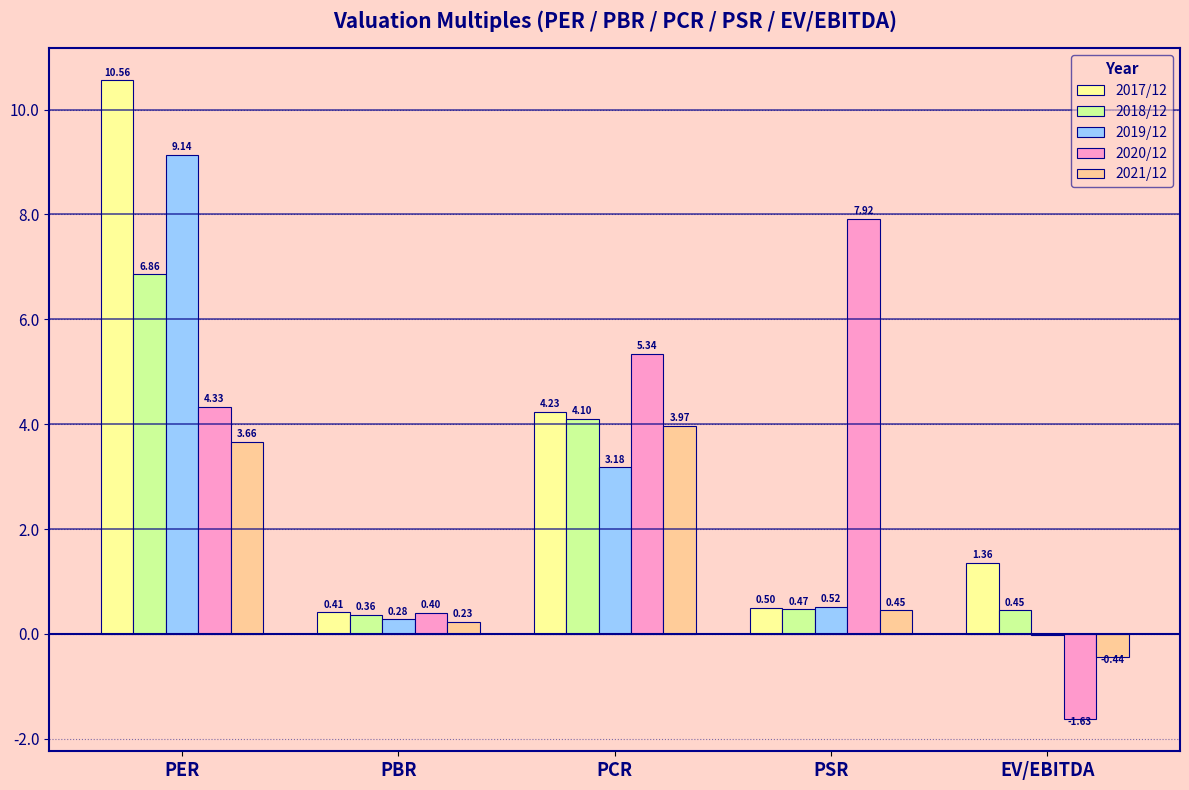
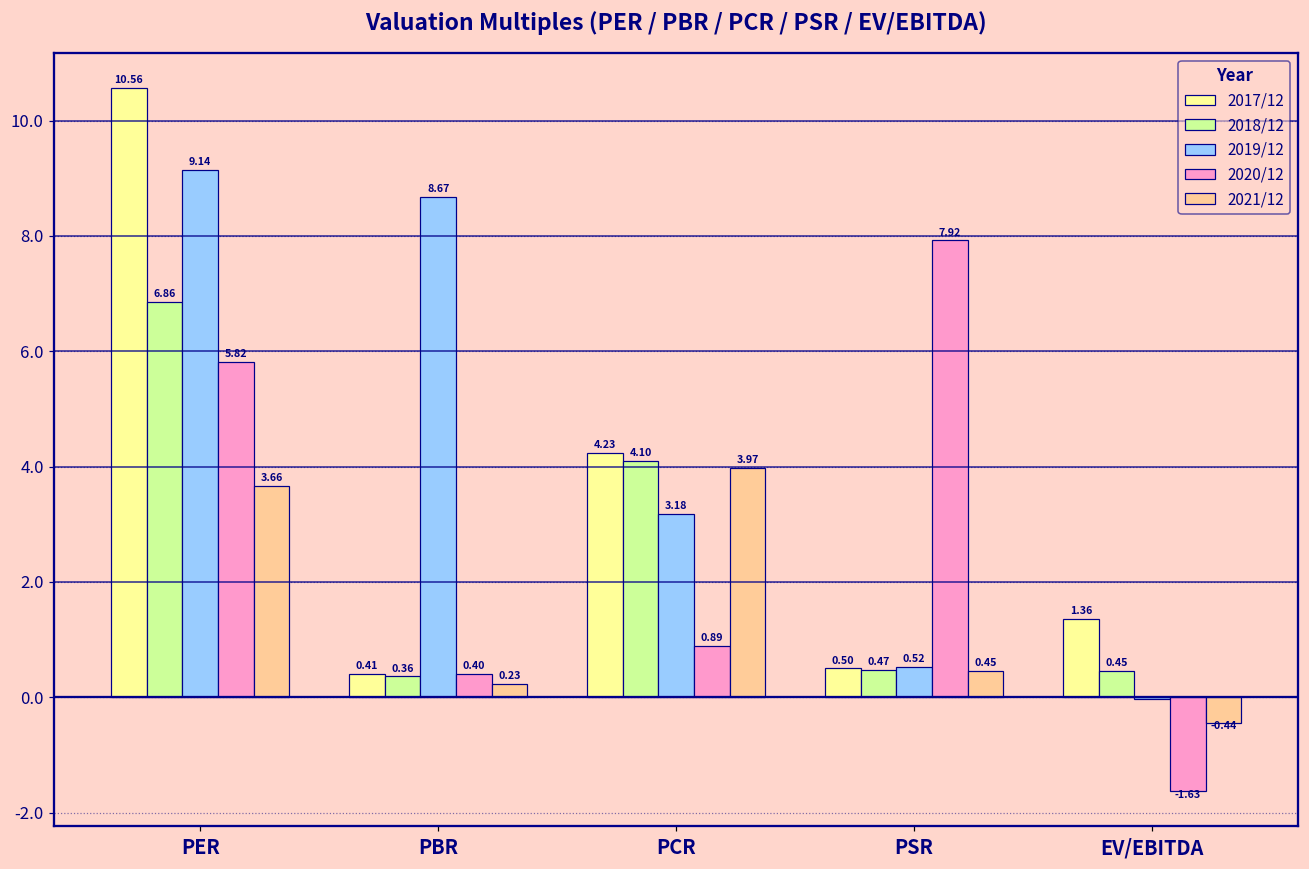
  {
    "2019/12": {
      "PER": 9.14,
-     "PBR": 0.28,
+     "PBR": 8.67,
      "PCR": 3.18,
      "PSR": 0.52
    },
    "2020/12": {
-     "PER": 4.33,
+     "PER": 5.82,
      "PBR": 0.40,
-     "PCR": 5.34,
+     "PCR": 0.89,
      "PSR": 7.92,
      "EV/EBITDA": -1.63
    }
  }
